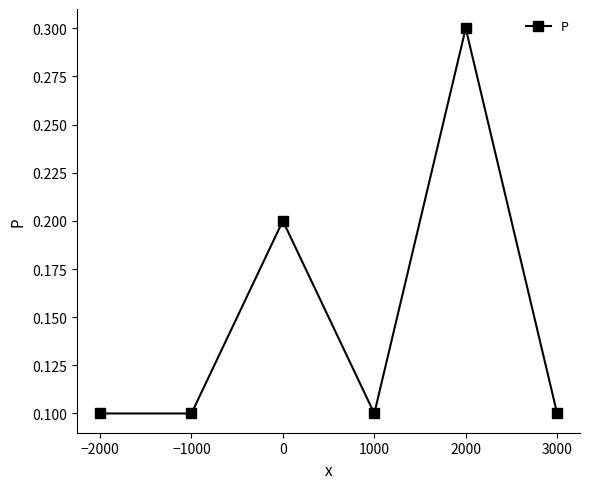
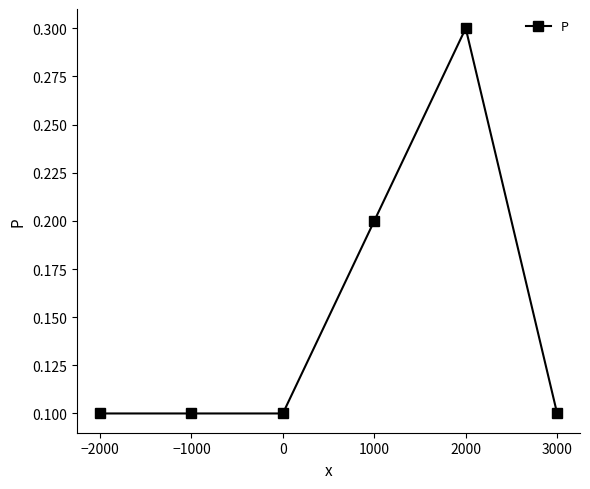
  {
    "−2000": 0.1,
    "−1000": 0.1,
-   "0": 0.2,
-   "1000": 0.1,
+   "0": 0.1,
+   "1000": 0.2,
    "2000": 0.3,
    "3000": 0.1
  }
